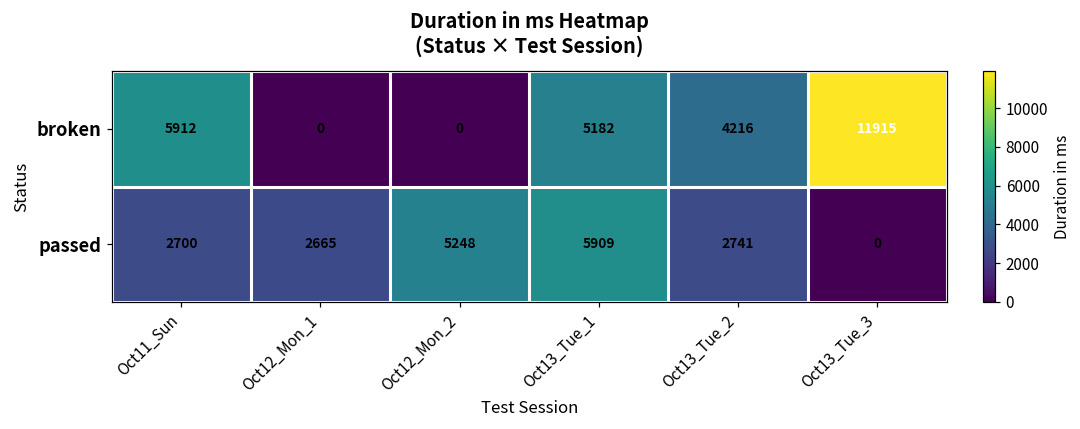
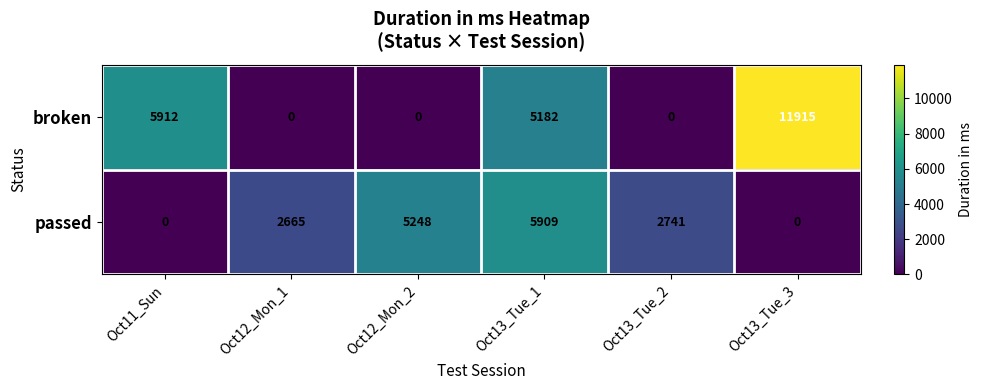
  {
    "broken": {
      "Oct11_Sun": 5912,
      "Oct12_Mon_1": 0,
      "Oct12_Mon_2": 0,
      "Oct13_Tue_1": 5182,
-     "Oct13_Tue_2": 4216,
+     "Oct13_Tue_2": 0,
      "Oct13_Tue_3": 11915
    },
    "passed": {
-     "Oct11_Sun": 2700,
+     "Oct11_Sun": 0,
      "Oct12_Mon_1": 2665,
      "Oct12_Mon_2": 5248,
      "Oct13_Tue_1": 5909,
      "Oct13_Tue_2": 2741,
      "Oct13_Tue_3": 0
    }
  }
